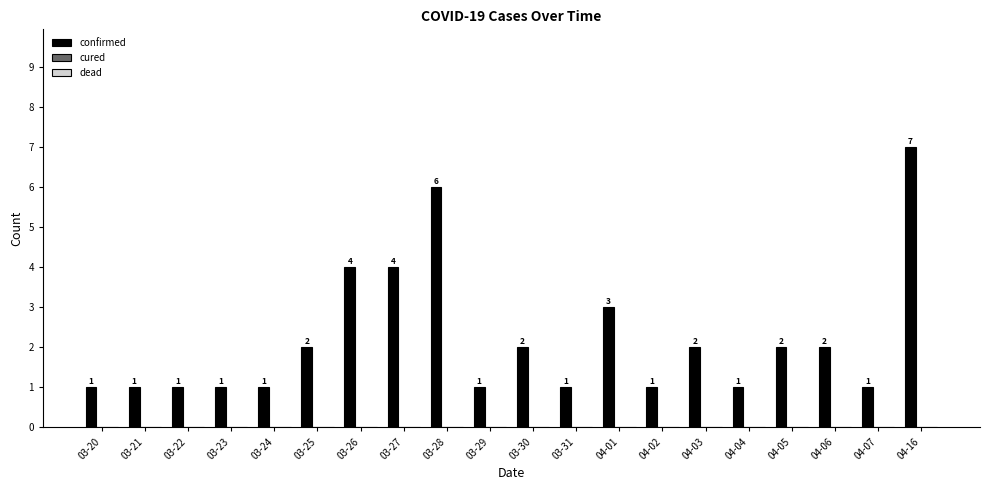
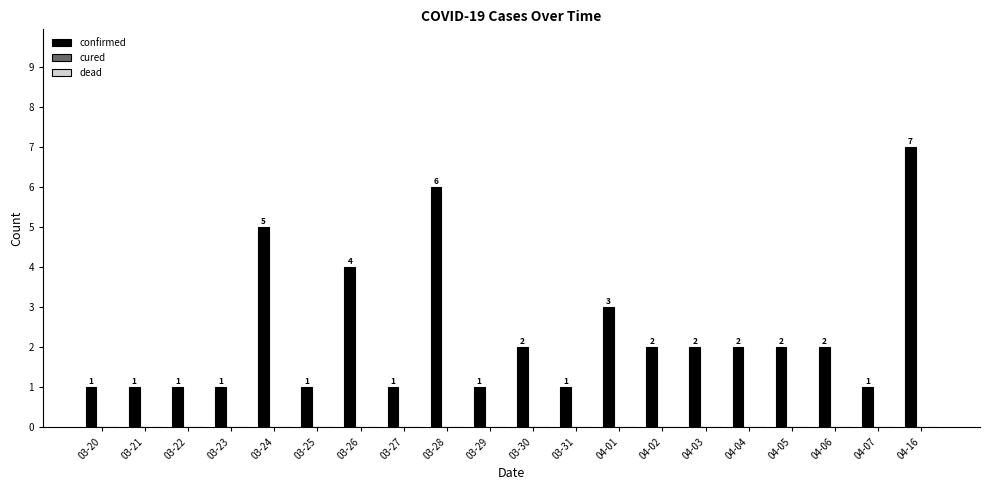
  {
    "confirmed": {
      "03-20": 1,
      "03-21": 1,
      "03-22": 1,
      "03-23": 1,
-     "03-24": 1,
-     "03-25": 2,
+     "03-24": 5,
+     "03-25": 1,
      "03-26": 4,
-     "03-27": 4,
+     "03-27": 1,
      "03-28": 6,
      "03-29": 1,
      "03-30": 2,
      "03-31": 1,
      "04-01": 3,
-     "04-02": 1,
+     "04-02": 2,
      "04-03": 2,
-     "04-04": 1,
+     "04-04": 2,
      "04-05": 2,
      "04-06": 2,
      "04-07": 1,
      "04-16": 7
    },
    "cured": {
      "03-20": 0.0,
      "03-21": 0.0,
      "03-22": 0.0,
      "03-23": 0.0,
      "03-24": 0.0,
      "03-25": 0.0,
      "03-26": 0.0,
      "03-27": 0.0,
      "03-28": 0.0,
      "03-29": 0.0,
      "03-30": 0.0,
      "03-31": 0.0,
      "04-01": 0.0,
      "04-02": 0.0,
      "04-03": 0.0,
      "04-04": 0.0,
      "04-05": 0.0,
      "04-06": 0.0,
      "04-07": 0.0,
      "04-16": 0.0
    },
    "dead": {
      "03-20": 0.0,
      "03-21": 0.0,
      "03-22": 0.0,
      "03-23": 0.0,
      "03-24": 0.0,
      "03-25": 0.0,
      "03-26": 0.0,
      "03-27": 0.0,
      "03-28": 0.0,
      "03-29": 0.0,
      "03-30": 0.0,
      "03-31": 0.0,
      "04-01": 0.0,
      "04-02": 0.0,
      "04-03": 0.0,
      "04-04": 0.0,
      "04-05": 0.0,
      "04-06": 0.0,
      "04-07": 0.0,
      "04-16": 0.0
    }
  }
